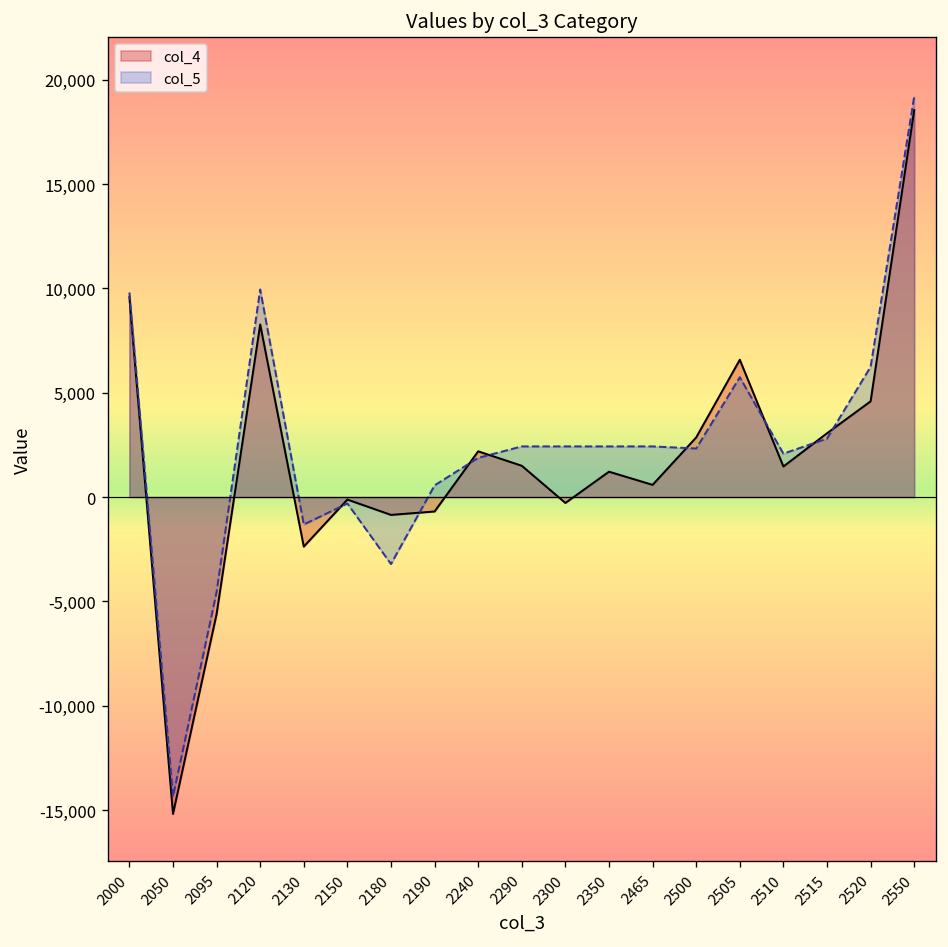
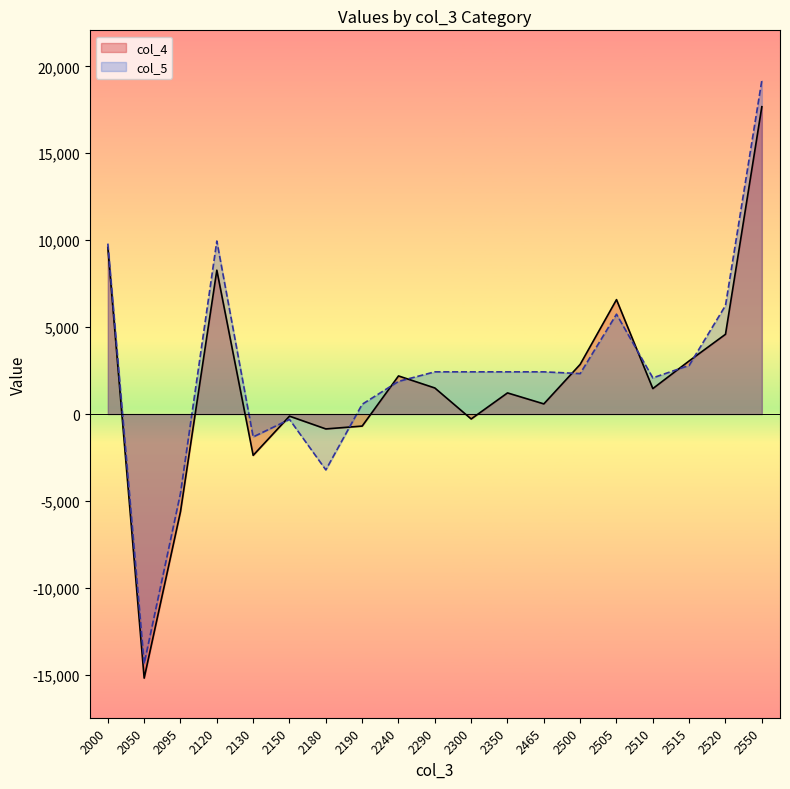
  {
    "col_4": {
-     "2550": "18,500"
+     "2550": "17,700"
    }
  }
